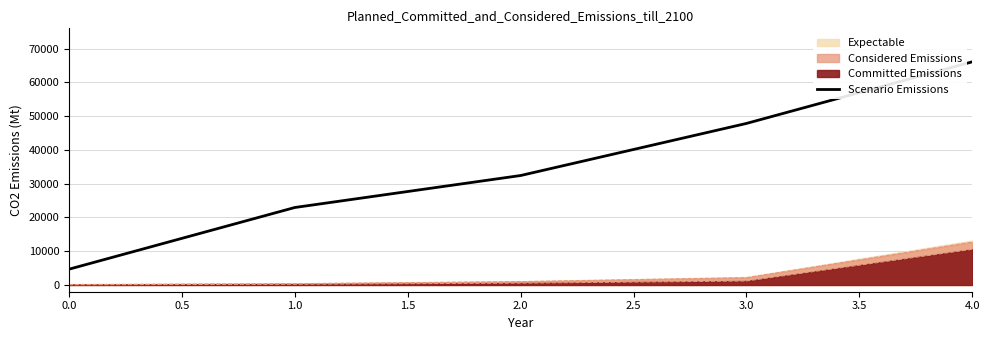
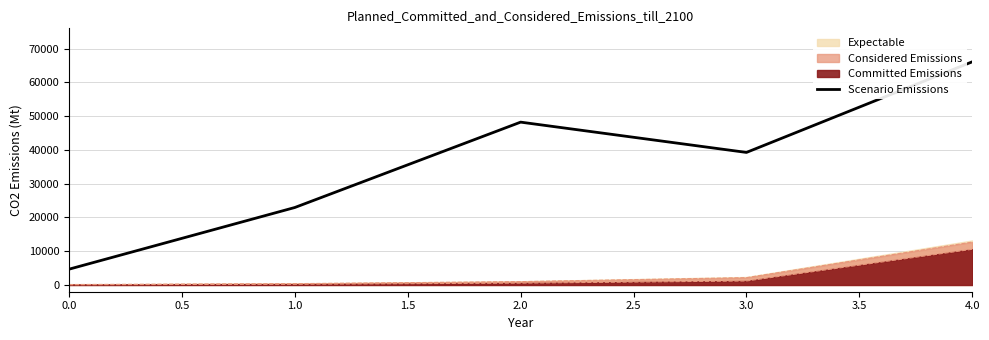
  {
    "Committed Emissions": {
      "3.0": 1000,
      "4.0": 11000
    },
    "Scenario Emissions": {
      "0.0": 5000,
      "1.0": 23000,
-     "2.0": 32000,
-     "3.0": 48000,
+     "2.0": 48000,
+     "3.0": 39000,
      "4.0": 66000
    }
  }
